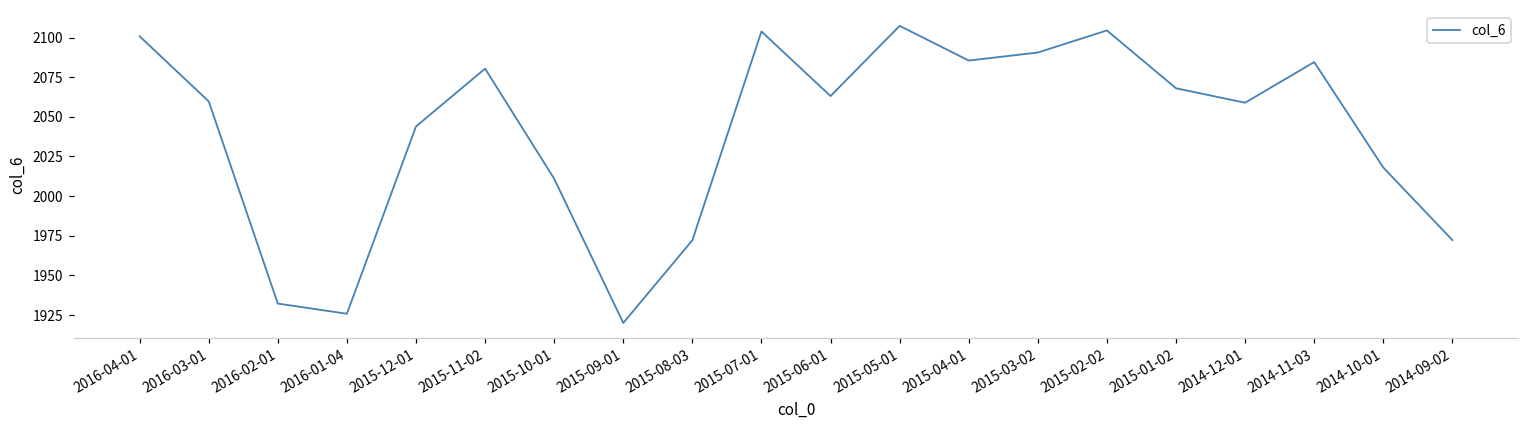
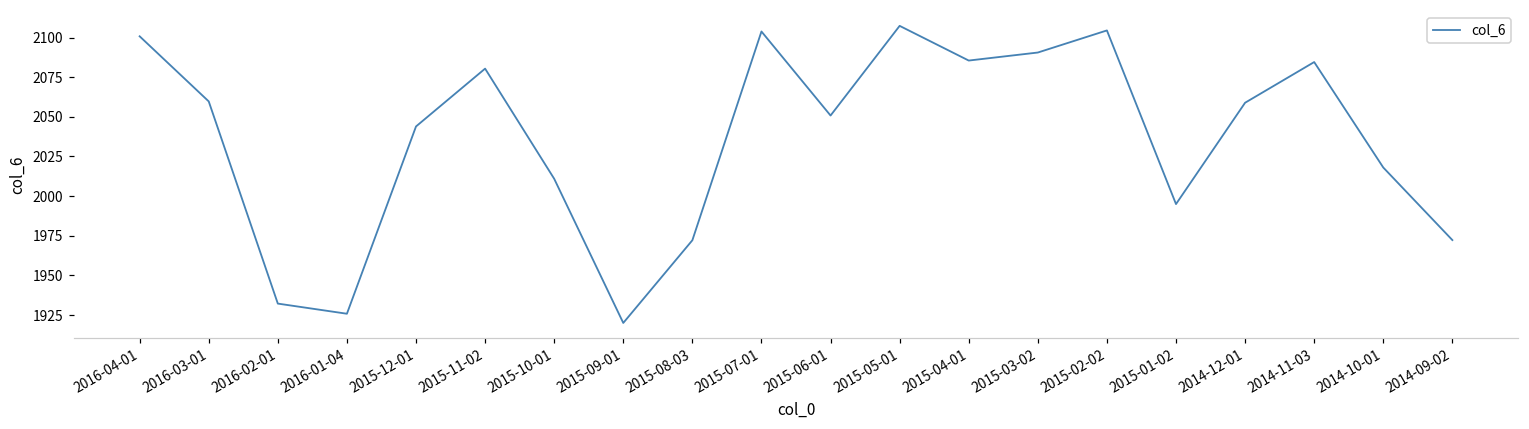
  {
    "2016-04-01": 2101,
    "2016-03-01": 2060,
    "2016-02-01": 1932,
    "2016-01-04": 1926,
    "2015-12-01": 2044,
    "2015-11-02": 2080,
    "2015-10-01": 2011,
    "2015-09-01": 1920,
    "2015-08-03": 1972,
    "2015-07-01": 2104,
-   "2015-06-01": 2063,
+   "2015-06-01": 2051,
    "2015-05-01": 2107,
    "2015-04-01": 2086,
    "2015-03-02": 2091,
    "2015-02-02": 2105,
-   "2015-01-02": 2068,
+   "2015-01-02": 1995,
    "2014-12-01": 2059,
    "2014-11-03": 2085,
    "2014-10-01": 2018,
    "2014-09-02": 1972
  }
